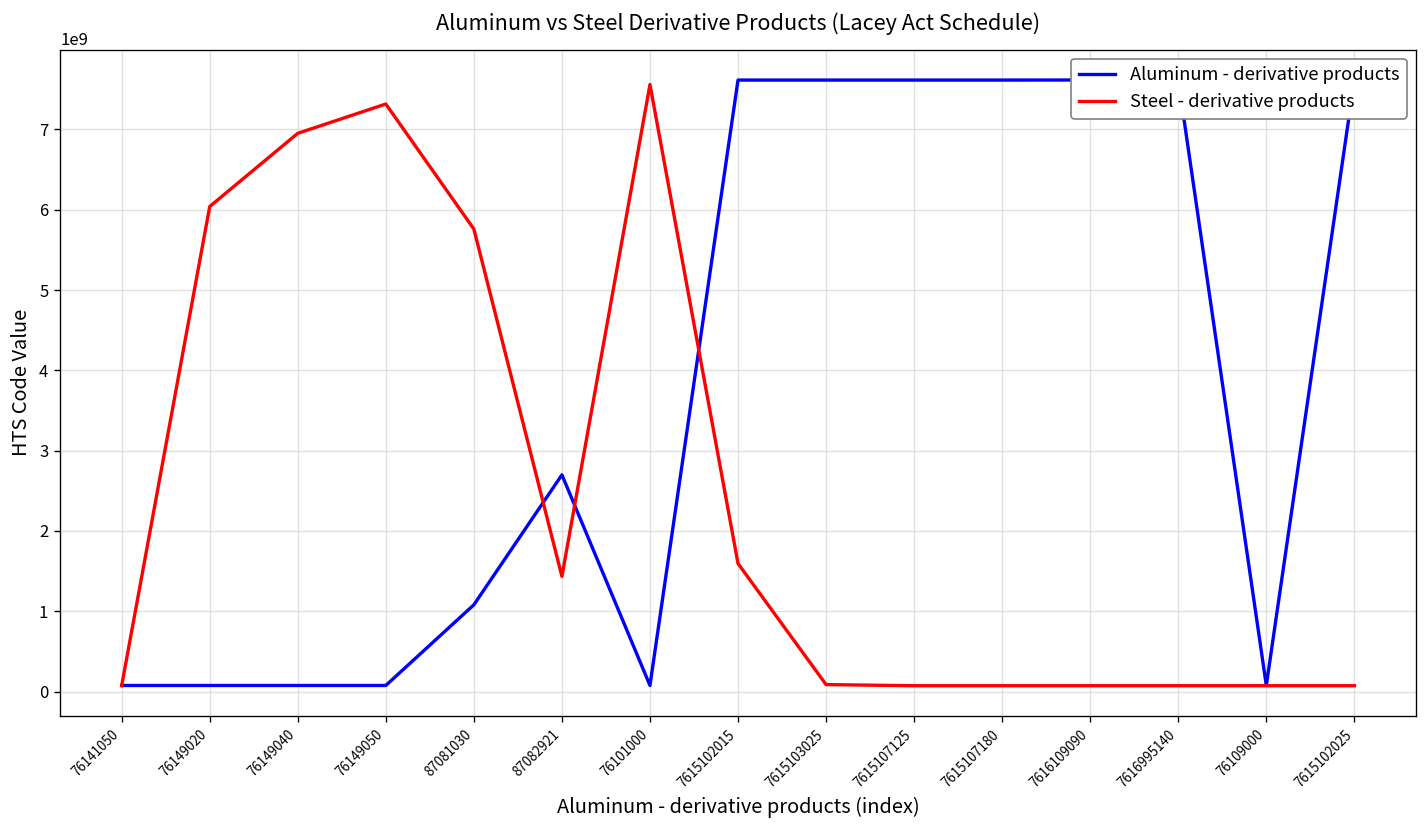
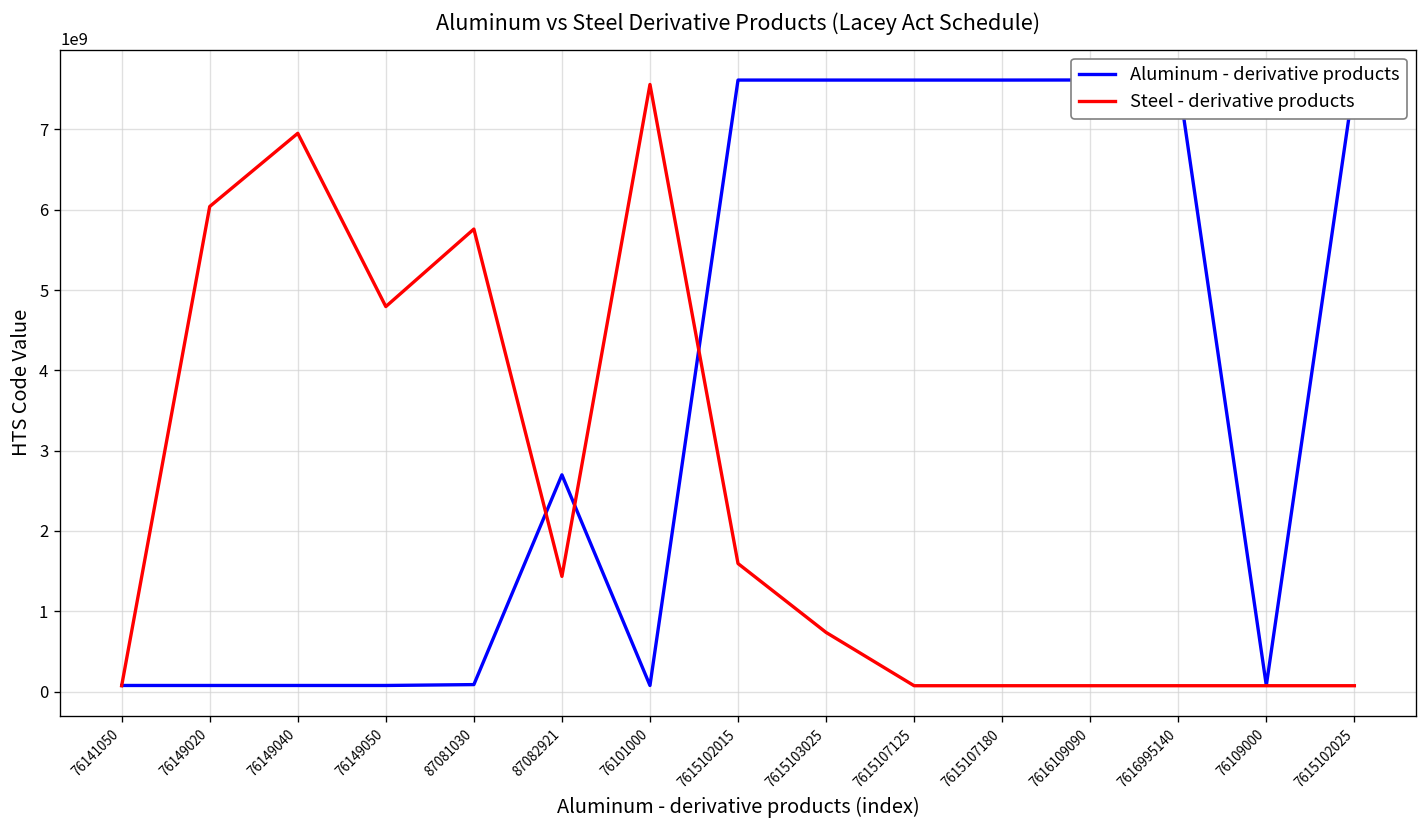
  {
    "Aluminum - derivative products": {
      "76149020": 100000000,
      "76149040": 100000000,
      "76149050": 100000000,
-     "87081030": 1100000000,
+     "87081030": 100000000,
      "87082921": 2700000000,
      "76101000": 100000000,
      "7615102015": 7600000000,
      "7615103025": 7600000000,
      "7615107125": 7600000000,
      "7615107180": 7600000000
    },
    "Steel - derivative products": {
      "76149020": 6000000000,
      "76149040": 7000000000,
-     "76149050": 7300000000,
+     "76149050": 4800000000,
      "87081030": 5800000000,
      "87082921": 1400000000,
      "76101000": 7600000000,
      "7615102015": 1600000000,
-     "7615103025": 100000000,
+     "7615103025": 700000000,
      "7615107125": 100000000,
      "7615107180": 100000000,
      "7616109090": 100000000,
      "7616995140": 100000000,
      "7615102025": 100000000
    }
  }
